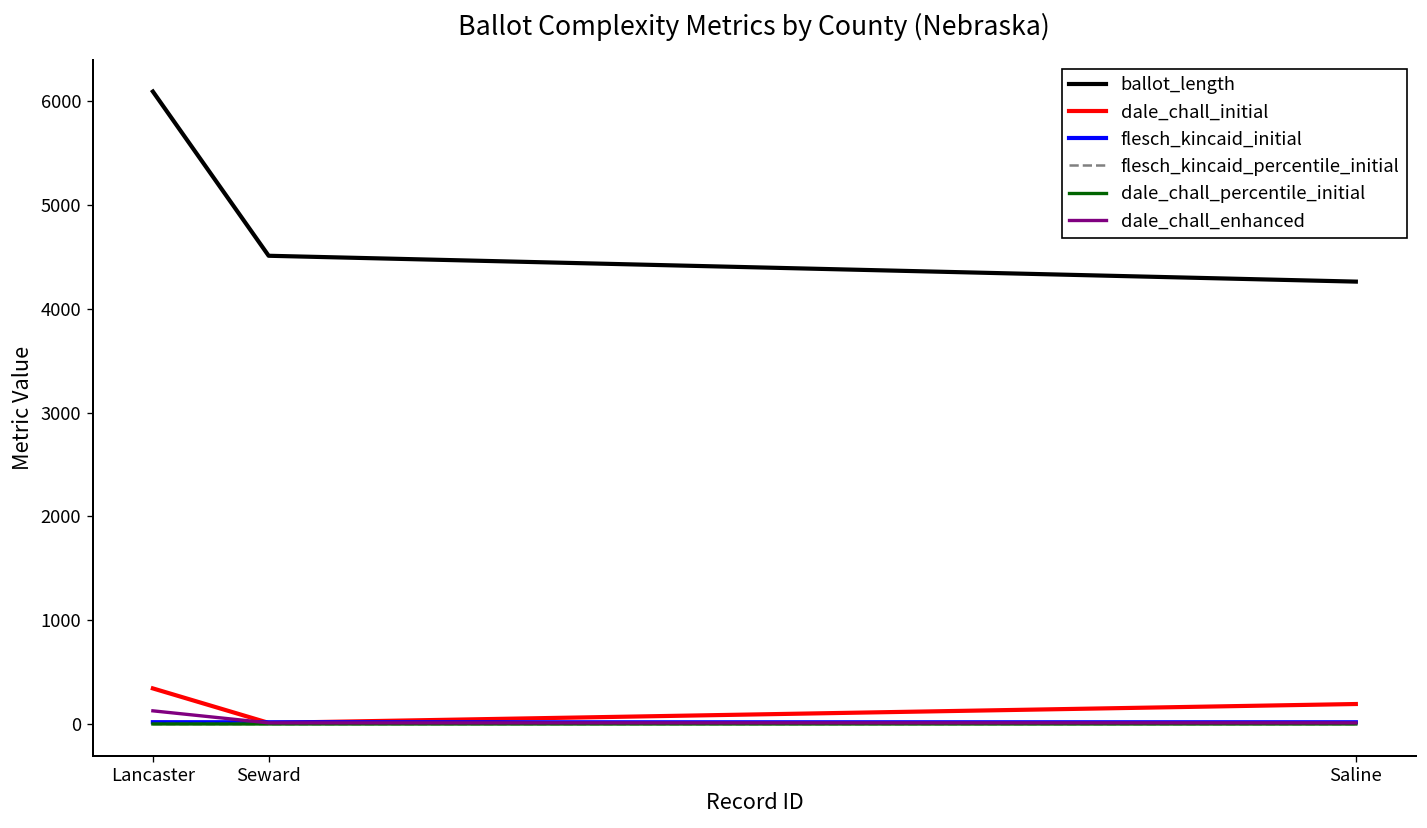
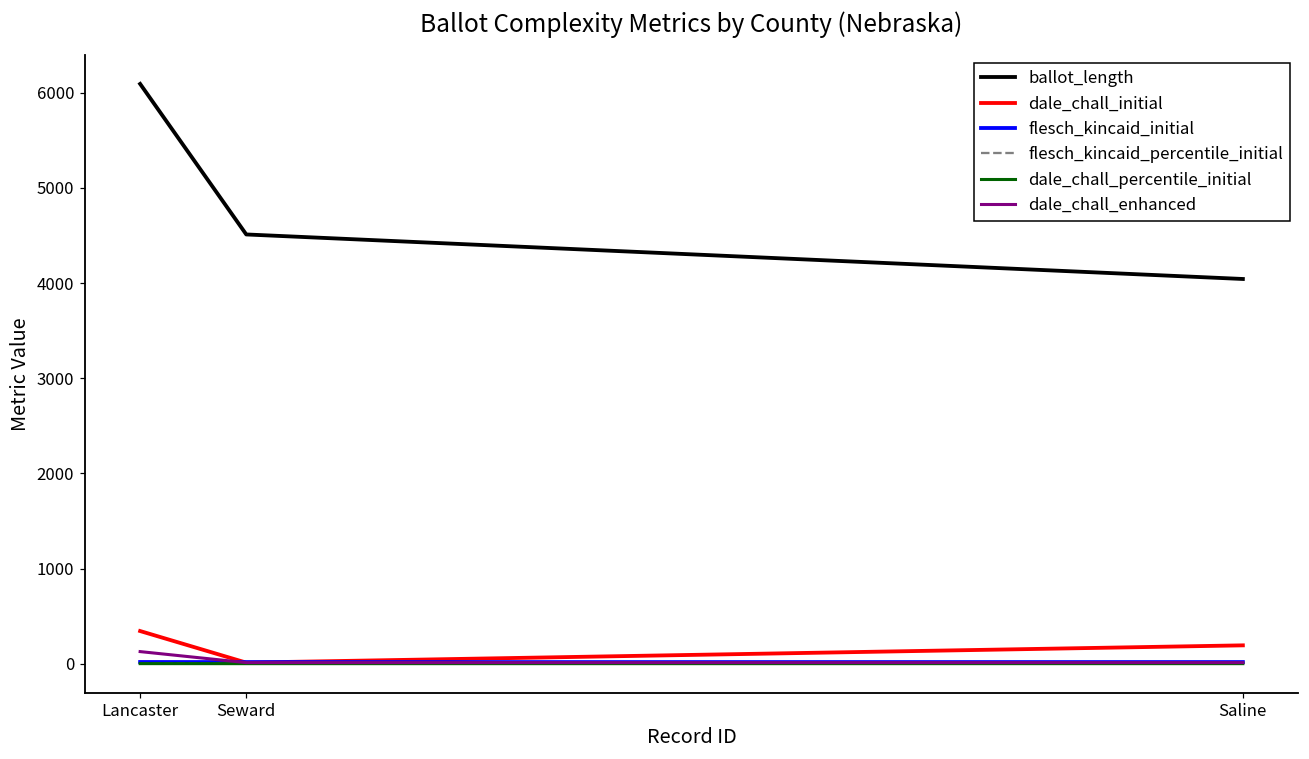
  {
    "ballot_length": {
      "Lancaster": 6100,
      "Seward": 4500,
-     "Saline": 4300
+     "Saline": 4000
    },
    "dale_chall_initial": {
      "Lancaster": 300,
      "Saline": 200
    },
    "dale_chall_enhanced": {
      "Lancaster": 100
    }
  }
